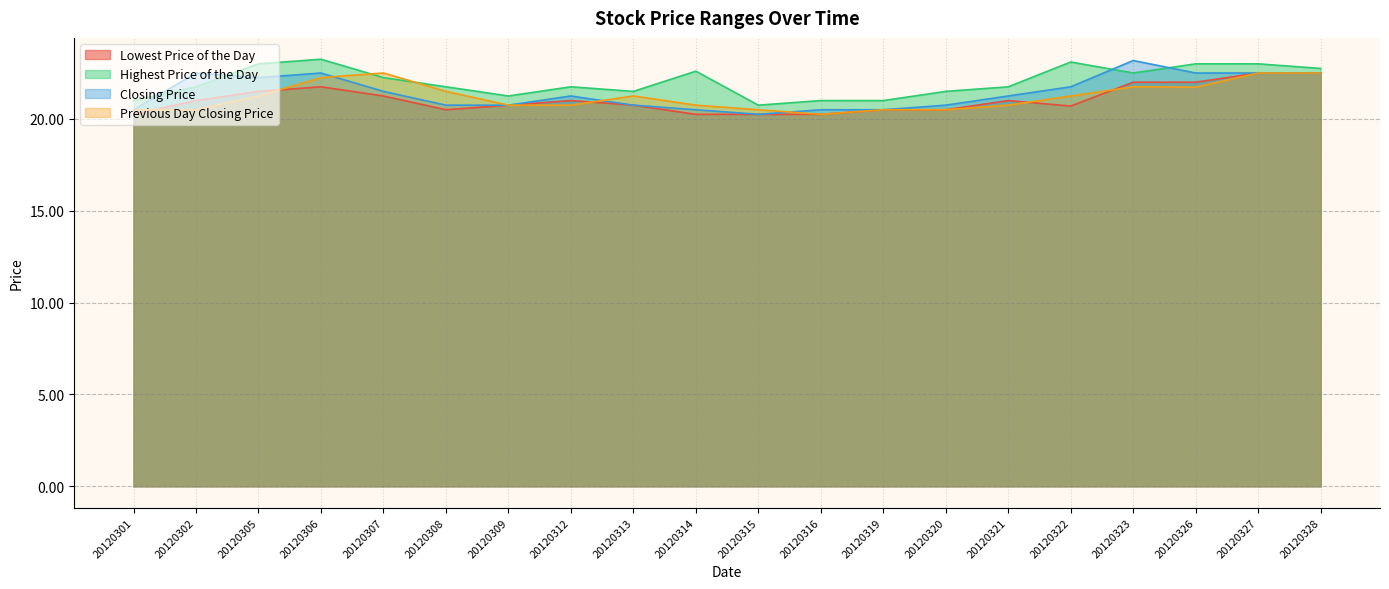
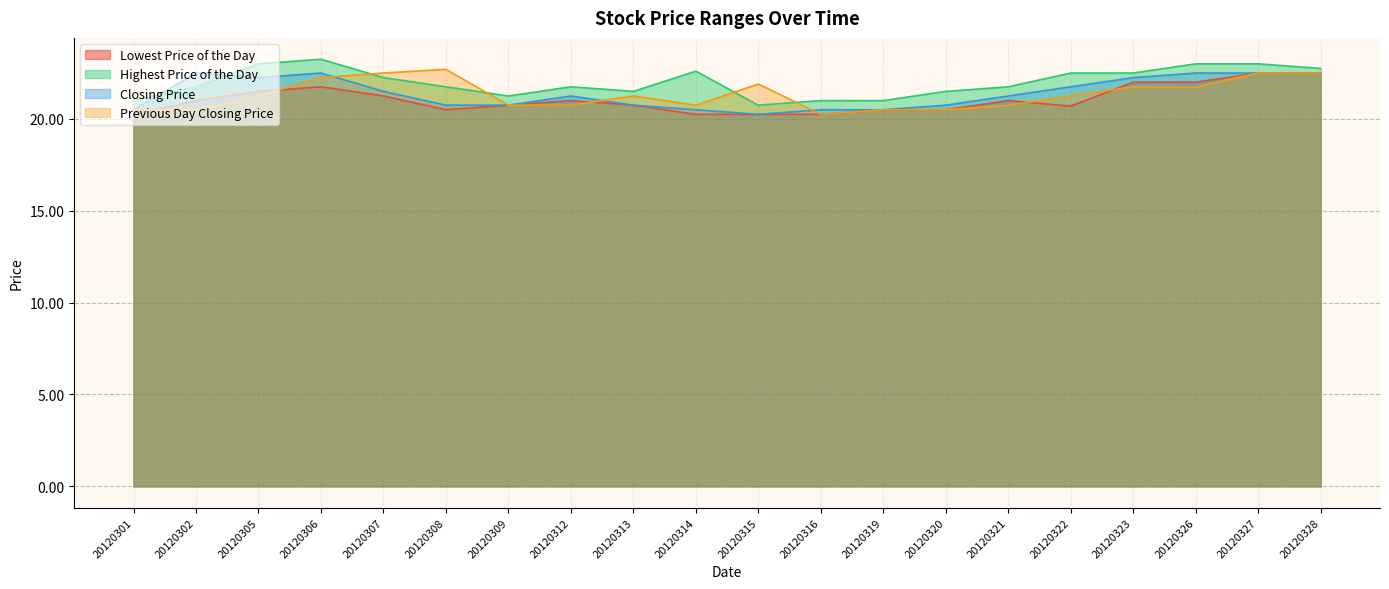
  {
    "Lowest Price of the Day": {
      "20120306": 21.8,
      "20120307": 21.3,
      "20120308": 20.5,
      "20120312": 21.0,
      "20120314": 20.3,
      "20120321": 21.0,
      "20120322": 20.7,
      "20120323": 22.0,
      "20120326": 22.0
    },
    "Highest Price of the Day": {
      "20120306": 23.3,
      "20120307": 22.3,
      "20120308": 21.8,
      "20120309": 21.3,
      "20120312": 21.8,
      "20120313": 21.5,
      "20120314": 22.6,
      "20120315": 20.8,
      "20120316": 21.0,
      "20120319": 21.0,
      "20120320": 21.5,
      "20120321": 21.8,
-     "20120322": 23.1,
+     "20120322": 22.5,
      "20120323": 22.5,
      "20120326": 23.0,
      "20120327": 23.0,
      "20120328": 22.8
    },
    "Closing Price": {
      "20120306": 22.5,
      "20120307": 21.5,
      "20120308": 20.8,
      "20120312": 21.3,
      "20120314": 20.5,
      "20120316": 20.5,
      "20120320": 20.8,
      "20120321": 21.3,
      "20120322": 21.8,
-     "20120323": 23.2,
+     "20120323": 22.3,
      "20120326": 22.5
    },
    "Previous Day Closing Price": {
      "20120306": 22.3,
      "20120307": 22.5,
-     "20120308": 21.5,
+     "20120308": 22.7,
      "20120312": 20.8,
      "20120313": 21.3,
      "20120314": 20.8,
-     "20120315": 20.5,
+     "20120315": 21.9,
      "20120321": 20.8,
      "20120322": 21.3,
      "20120323": 21.8,
      "20120326": 21.7
    }
  }
